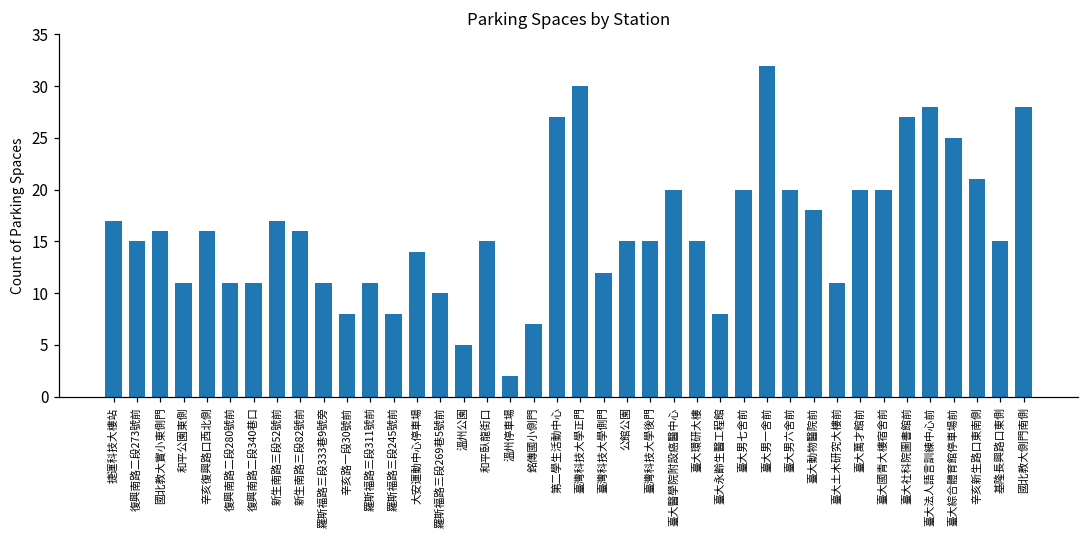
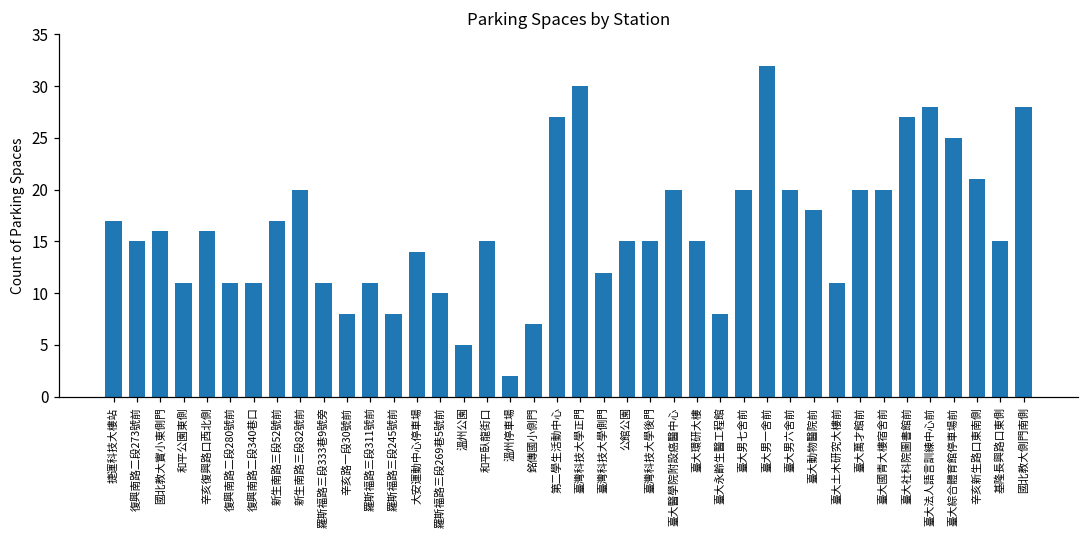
  {
    "捷運科技大樓站": 17,
    "復興南路二段273號前": 15,
    "國北教大實小東側門": 16,
    "和平公園東側": 11,
    "辛亥復興路口西北側": 16,
    "復興南路二段280號前": 11,
    "復興南路二段340巷口": 11,
    "新生南路三段52號前": 17,
-   "新生南路三段82號前": 16,
+   "新生南路三段82號前": 20,
    "羅斯福路三段333巷9號旁": 11,
    "辛亥路一段30號前": 8,
    "羅斯福路三段311號前": 11,
    "羅斯福路三段245號前": 8,
    "大安運動中心停車場": 14,
    "羅斯福路三段269巷5號前": 10,
    "溫州公園": 5,
    "和平臥龍街口": 15,
    "溫州停車場": 2,
    "銘傳國小側門": 7,
    "第二學生活動中心": 27,
    "臺灣科技大學正門": 30,
    "臺灣科技大學側門": 12,
    "公館公園": 15,
    "臺灣科技大學後門": 15,
    "臺大醫學院附設癌醫中心": 20,
    "臺大環研大樓": 15,
    "臺大永齡生醫工程館": 8,
    "臺大男七舍前": 20,
    "臺大男一舍前": 32,
    "臺大男六舍前": 20,
    "臺大動物醫院前": 18,
    "臺大土木研究大樓前": 11,
    "臺大萬才館前": 20,
    "臺大國青大樓宿舍前": 20,
    "臺大社科院圖書館前": 27,
    "臺大法人語言訓練中心前": 28,
    "臺大綜合體育館停車場前": 25,
    "辛亥新生路口東南側": 21,
    "基隆長興路口東側": 15,
    "國北教大側門南側": 28
  }
